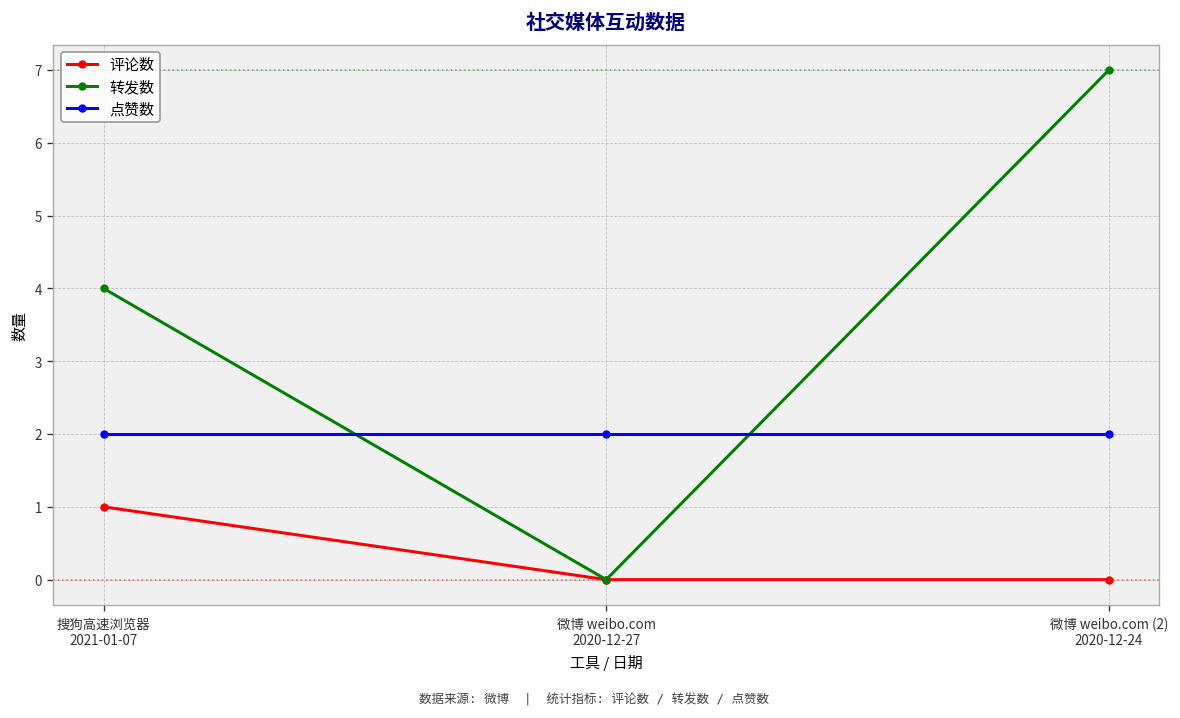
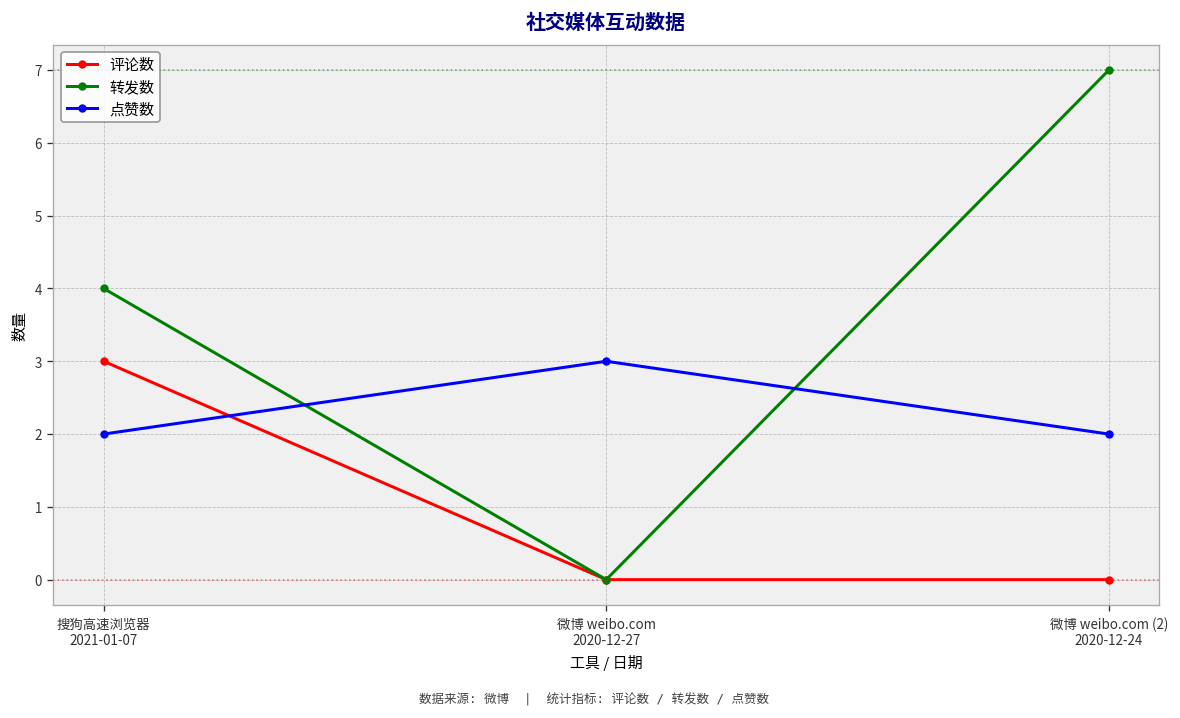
  {
    "评论数": {
-     "搜狗高速浏览器 2021-01-07": 1,
+     "搜狗高速浏览器 2021-01-07": 3,
      "微博 weibo.com (2) 2020-12-24": 0
    },
    "转发数": {
      "搜狗高速浏览器 2021-01-07": 4,
      "微博 weibo.com (2) 2020-12-24": 7
    },
    "点赞数": {
      "搜狗高速浏览器 2021-01-07": 2,
-     "微博 weibo.com 2020-12-27": 2,
+     "微博 weibo.com 2020-12-27": 3,
      "微博 weibo.com (2) 2020-12-24": 2
    }
  }
